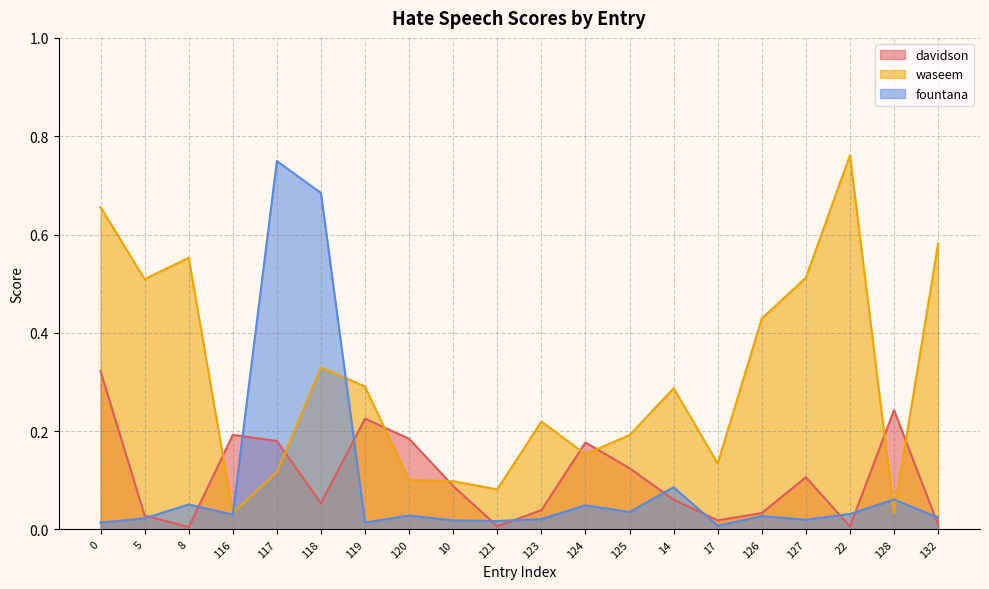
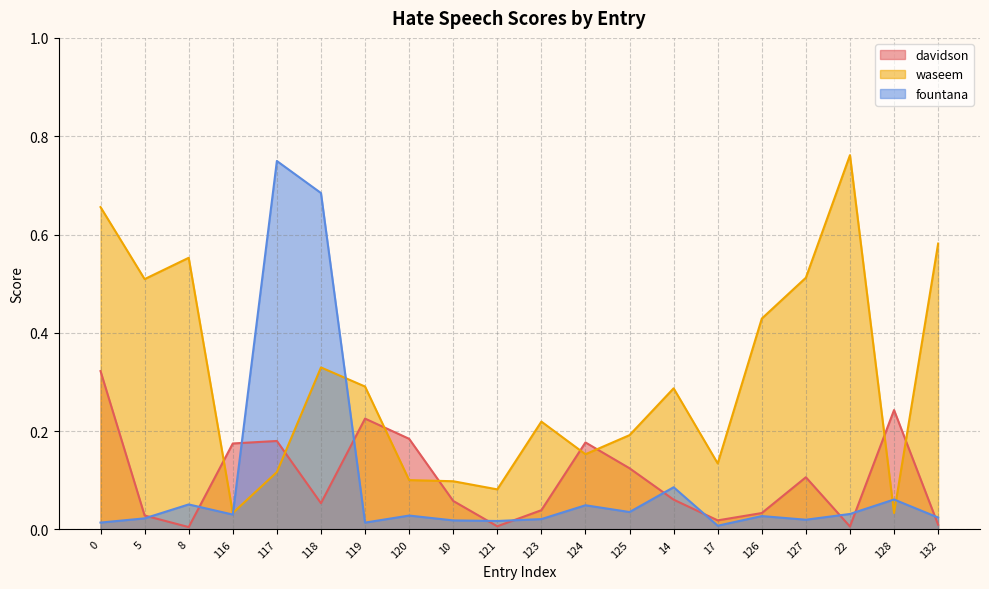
  {
    "davidson": {
      "0": 0.32,
      "5": 0.03,
      "8": 0.00,
-     "116": 0.19,
+     "116": 0.17,
      "117": 0.18,
      "118": 0.05,
      "119": 0.23,
      "120": 0.18,
-     "10": 0.09,
+     "10": 0.06,
      "121": 0.01,
      "123": 0.04,
      "124": 0.18,
      "125": 0.12,
      "14": 0.06,
      "17": 0.02,
      "126": 0.03,
      "127": 0.11,
      "22": 0.01,
      "128": 0.24,
      "132": 0.01
    },
    "waseem": {
      "0": 0.66,
      "5": 0.51,
      "8": 0.55,
      "117": 0.12,
      "118": 0.33,
      "119": 0.29,
      "120": 0.10,
      "10": 0.10,
      "121": 0.08,
      "123": 0.22,
      "124": 0.15,
      "125": 0.19,
      "14": 0.29,
      "17": 0.13,
      "126": 0.43,
      "127": 0.51,
      "22": 0.76,
      "128": 0.03,
      "132": 0.58
    },
    "fountana": {
      "0": 0.01,
      "5": 0.02,
      "8": 0.05,
      "117": 0.75,
      "118": 0.68,
      "119": 0.01,
      "120": 0.03,
      "10": 0.02,
      "121": 0.02,
      "123": 0.02,
      "124": 0.05,
      "125": 0.04,
      "14": 0.09,
      "17": 0.01,
      "126": 0.03,
      "127": 0.02,
      "22": 0.03,
      "128": 0.06,
      "132": 0.02
    }
  }
